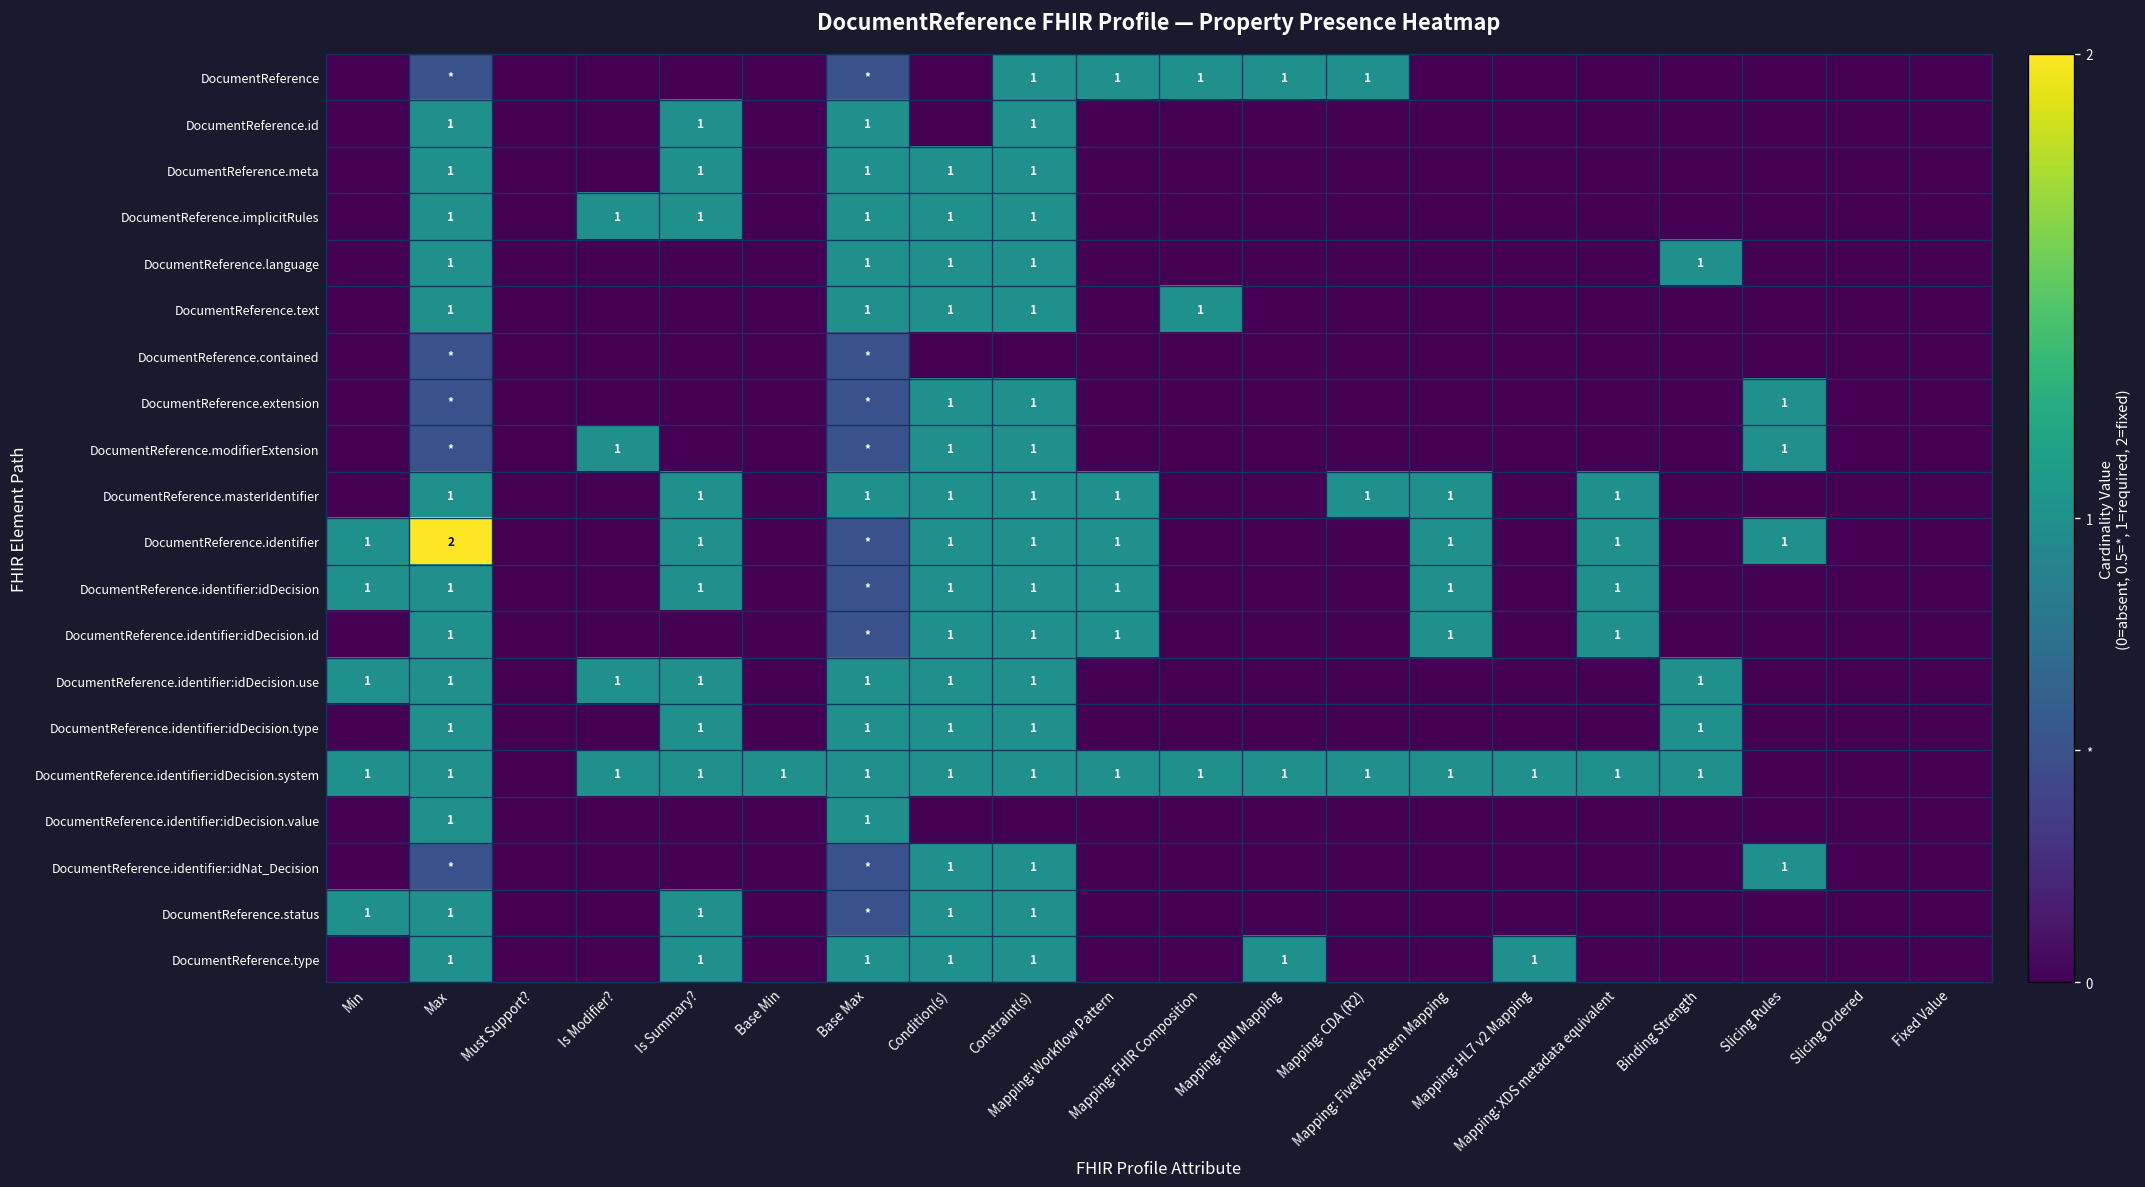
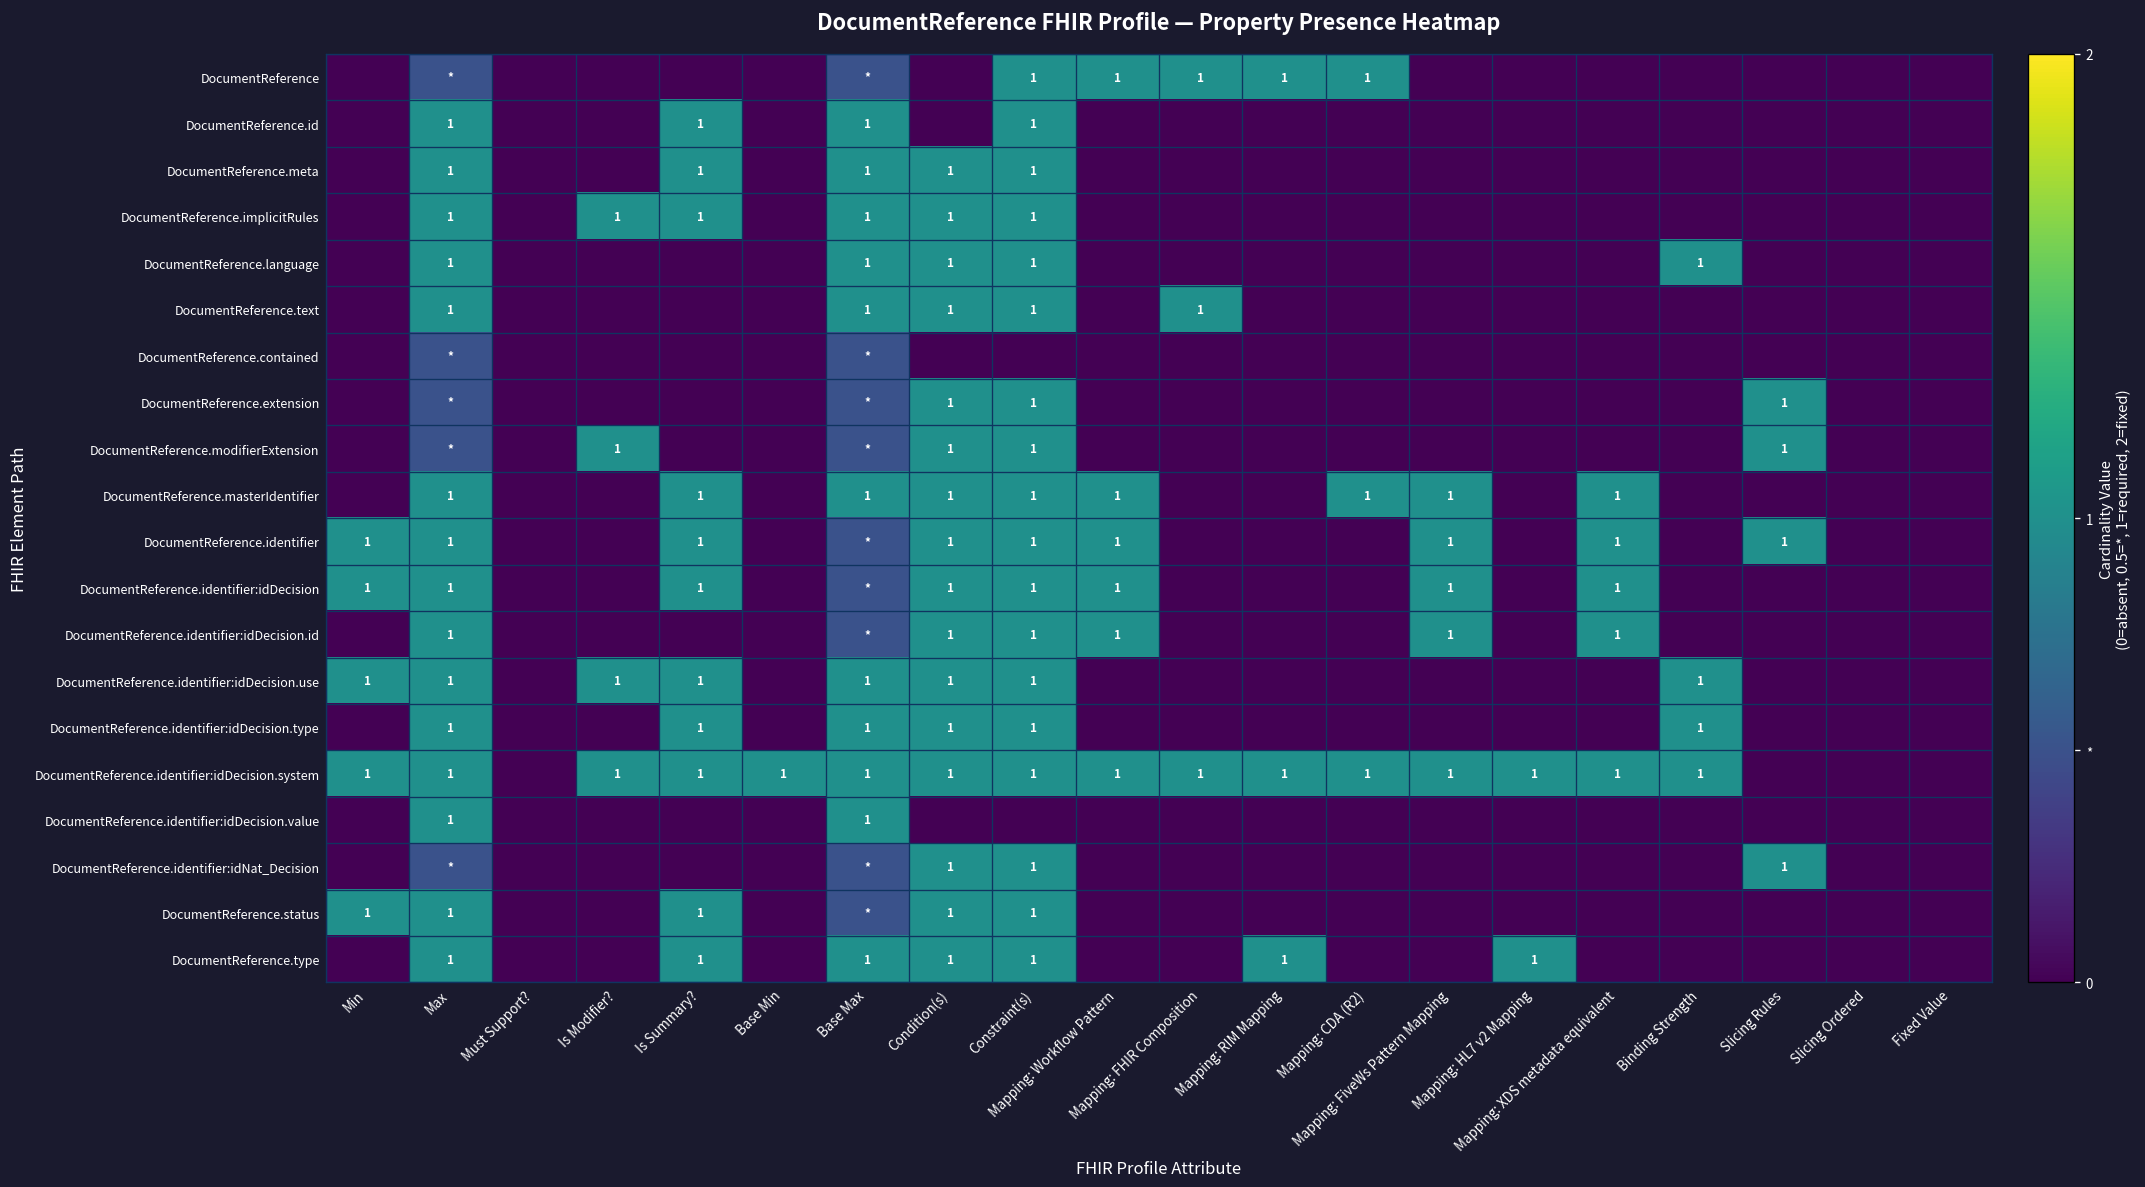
  {
    "DocumentReference": {
      "Constraint(s)": 1,
      "Mapping: Workflow Pattern": 1,
      "Mapping: FHIR Composition": 1,
      "Mapping: RIM Mapping": 1,
      "Mapping: CDA (R2)": 1
    },
    "DocumentReference.id": {
      "Max": 1,
      "Is Summary?": 1,
      "Base Max": 1,
      "Constraint(s)": 1
    },
    "DocumentReference.meta": {
      "Max": 1,
      "Is Summary?": 1,
      "Base Max": 1,
      "Condition(s)": 1,
      "Constraint(s)": 1
    },
    "DocumentReference.implicitRules": {
      "Max": 1,
      "Is Modifier?": 1,
      "Is Summary?": 1,
      "Base Max": 1,
      "Condition(s)": 1,
      "Constraint(s)": 1
    },
    "DocumentReference.language": {
      "Max": 1,
      "Base Max": 1,
      "Condition(s)": 1,
      "Constraint(s)": 1,
      "Binding Strength": 1
    },
    "DocumentReference.text": {
      "Max": 1,
      "Base Max": 1,
      "Condition(s)": 1,
      "Constraint(s)": 1,
      "Mapping: FHIR Composition": 1
    },
    "DocumentReference.extension": {
      "Condition(s)": 1,
      "Constraint(s)": 1,
      "Slicing Rules": 1
    },
    "DocumentReference.modifierExtension": {
      "Is Modifier?": 1,
      "Condition(s)": 1,
      "Constraint(s)": 1,
      "Slicing Rules": 1
    },
    "DocumentReference.masterIdentifier": {
      "Max": 1,
      "Is Summary?": 1,
      "Base Max": 1,
      "Condition(s)": 1,
      "Constraint(s)": 1,
      "Mapping: Workflow Pattern": 1,
      "Mapping: CDA (R2)": 1,
      "Mapping: FiveWs Pattern Mapping": 1,
      "Mapping: XDS metadata equivalent": 1
    },
    "DocumentReference.identifier": {
      "Min": 1,
-     "Max": 2,
+     "Max": 1,
      "Is Summary?": 1,
      "Condition(s)": 1,
      "Constraint(s)": 1,
      "Mapping: Workflow Pattern": 1,
      "Mapping: FiveWs Pattern Mapping": 1,
      "Mapping: XDS metadata equivalent": 1,
      "Slicing Rules": 1
    },
    "DocumentReference.identifier:idDecision": {
      "Min": 1,
      "Max": 1,
      "Is Summary?": 1,
      "Condition(s)": 1,
      "Constraint(s)": 1,
      "Mapping: Workflow Pattern": 1,
      "Mapping: FiveWs Pattern Mapping": 1,
      "Mapping: XDS metadata equivalent": 1
    },
    "DocumentReference.identifier:idDecision.id": {
      "Max": 1,
      "Condition(s)": 1,
      "Constraint(s)": 1,
      "Mapping: Workflow Pattern": 1,
      "Mapping: FiveWs Pattern Mapping": 1,
      "Mapping: XDS metadata equivalent": 1
    },
    "DocumentReference.identifier:idDecision.use": {
      "Min": 1,
      "Max": 1,
      "Is Modifier?": 1,
      "Is Summary?": 1,
      "Base Max": 1,
      "Condition(s)": 1,
      "Constraint(s)": 1,
      "Binding Strength": 1
    },
    "DocumentReference.identifier:idDecision.type": {
      "Max": 1,
      "Is Summary?": 1,
      "Base Max": 1,
      "Condition(s)": 1,
      "Constraint(s)": 1,
      "Binding Strength": 1
    },
    "DocumentReference.identifier:idDecision.system": {
      "Min": 1,
      "Max": 1,
      "Is Modifier?": 1,
      "Is Summary?": 1,
      "Base Min": 1,
      "Base Max": 1,
      "Condition(s)": 1,
      "Constraint(s)": 1,
      "Mapping: Workflow Pattern": 1,
      "Mapping: FHIR Composition": 1,
      "Mapping: RIM Mapping": 1,
      "Mapping: CDA (R2)": 1,
      "Mapping: FiveWs Pattern Mapping": 1,
      "Mapping: HL7 v2 Mapping": 1,
      "Mapping: XDS metadata equivalent": 1,
      "Binding Strength": 1
    },
    "DocumentReference.identifier:idDecision.value": {
      "Max": 1,
      "Base Max": 1
    },
    "DocumentReference.identifier:idNat_Decision": {
      "Condition(s)": 1,
      "Constraint(s)": 1,
      "Slicing Rules": 1
    },
    "DocumentReference.status": {
      "Min": 1,
      "Max": 1,
      "Is Summary?": 1,
      "Condition(s)": 1,
      "Constraint(s)": 1
    },
    "DocumentReference.type": {
      "Max": 1,
      "Is Summary?": 1,
      "Base Max": 1,
      "Condition(s)": 1,
      "Constraint(s)": 1,
      "Mapping: RIM Mapping": 1,
      "Mapping: HL7 v2 Mapping": 1
    }
  }
